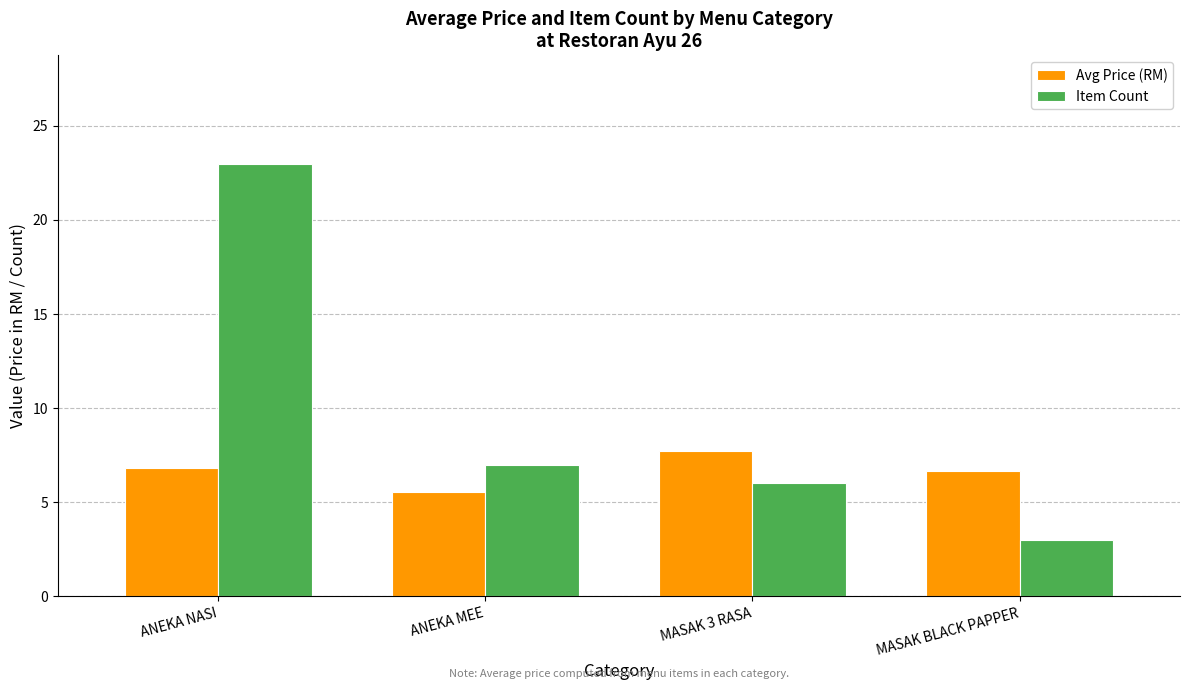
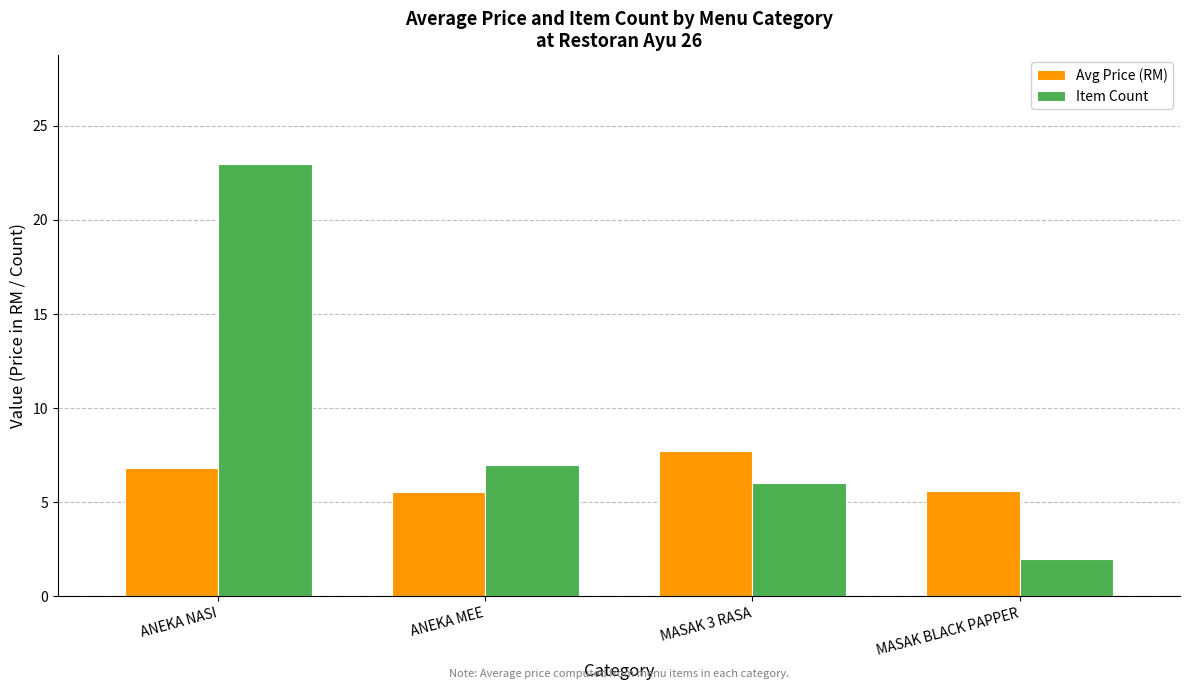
  {
    "Avg Price (RM)": {
      "ANEKA NASI": 6.8,
      "ANEKA MEE": 5.5,
      "MASAK 3 RASA": 7.7,
-     "MASAK BLACK PAPPER": 6.7
+     "MASAK BLACK PAPPER": 5.6
    },
    "Item Count": {
      "ANEKA NASI": 23,
      "ANEKA MEE": 7,
      "MASAK 3 RASA": 6,
-     "MASAK BLACK PAPPER": 3
+     "MASAK BLACK PAPPER": 2
    }
  }
